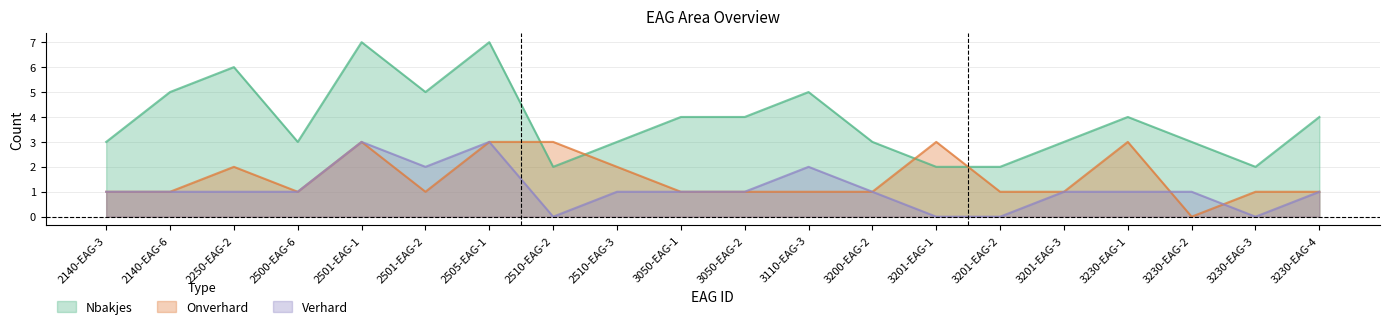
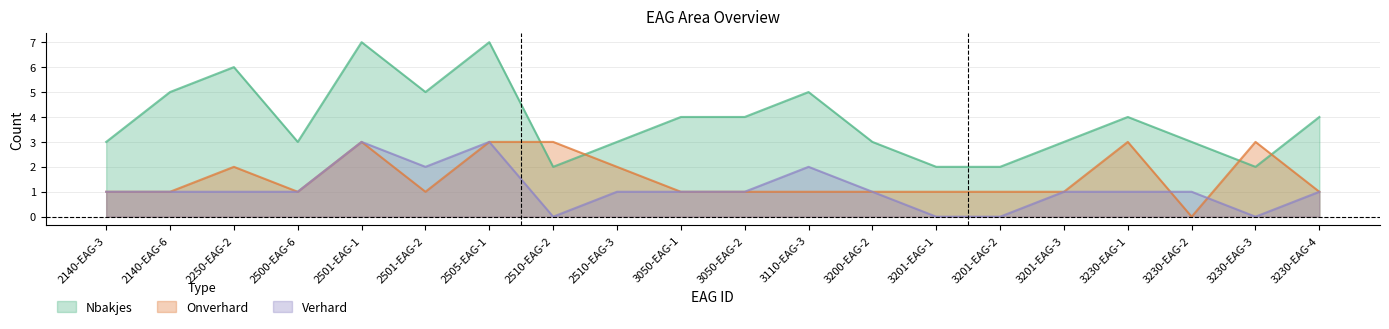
  {
    "Onverhard": {
      "2250-EAG-2": 2,
      "2501-EAG-2": 1,
      "2510-EAG-2": 3,
      "2510-EAG-3": 2,
      "3110-EAG-3": 1,
-     "3201-EAG-1": 3,
+     "3201-EAG-1": 1,
      "3201-EAG-2": 1,
      "3230-EAG-1": 3,
      "3230-EAG-2": 0,
-     "3230-EAG-3": 1
+     "3230-EAG-3": 3
    }
  }
